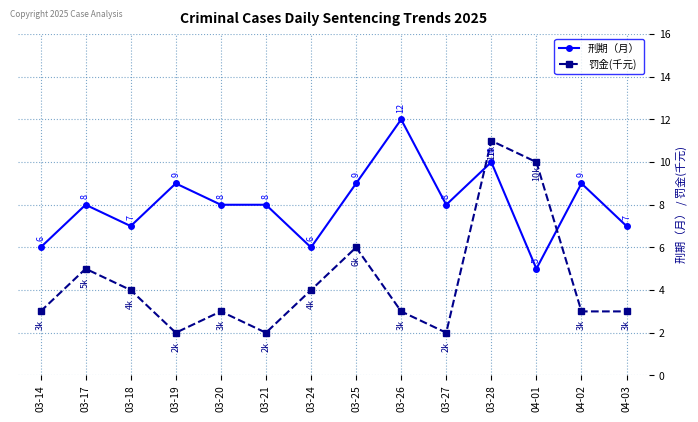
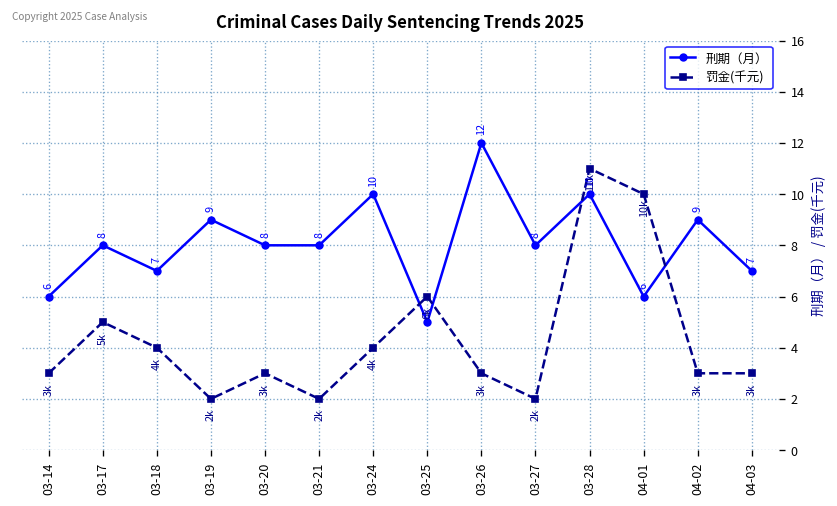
  {
    "刑期（月）": {
      "03-14": "6",
      "03-17": "8",
      "03-18": "7",
      "03-19": "9",
      "03-20": "8",
      "03-21": "8",
-     "03-24": "6",
-     "03-25": "9",
+     "03-24": "10",
+     "03-25": "5",
      "03-26": "12",
      "03-27": "8",
-     "04-01": "5",
+     "04-01": "6",
      "04-02": "9",
      "04-03": "7"
    },
    "罚金(千元)": {
      "03-14": "3k",
      "03-17": "5k",
      "03-18": "4k",
      "03-19": "2k",
      "03-20": "3k",
      "03-21": "2k",
      "03-24": "4k",
      "03-25": "6k",
      "03-26": "3k",
      "03-27": "2k",
      "04-01": "10k",
      "04-02": "3k",
      "04-03": "3k"
    }
  }
